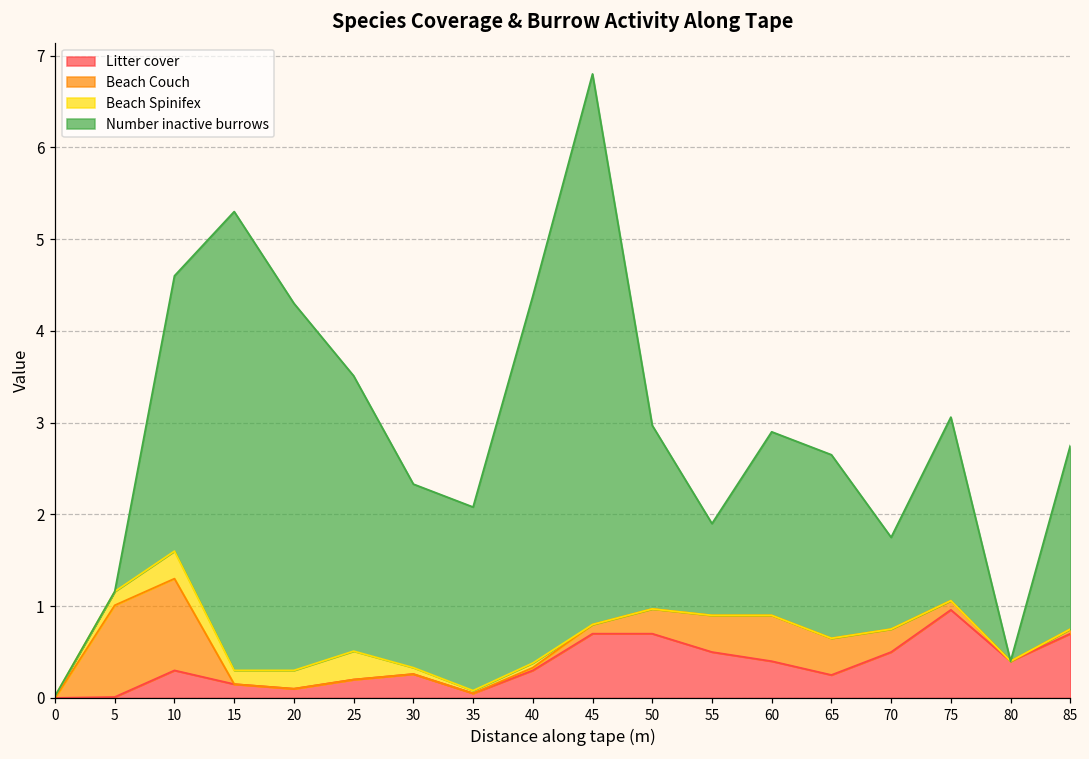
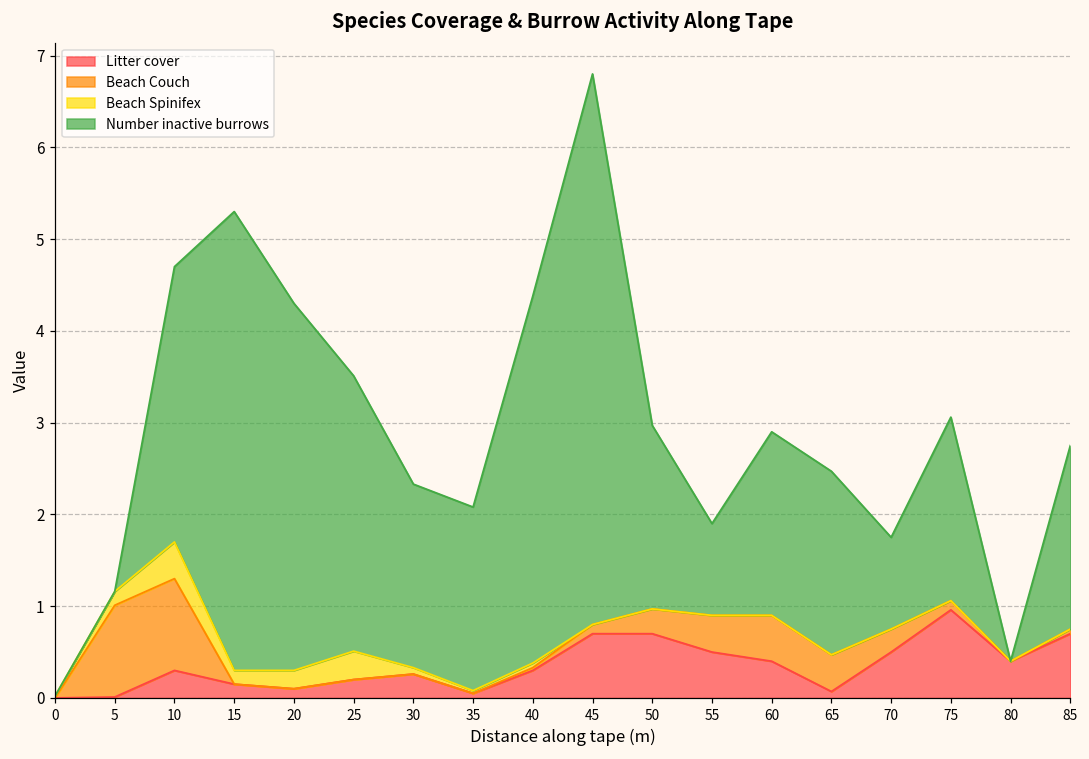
  {
    "Litter cover": {
      "5": 0.0,
      "10": 0.3,
      "45": 0.7,
      "50": 0.7,
      "55": 0.5,
      "60": 0.4,
-     "65": 0.3,
+     "65": 0.1,
      "70": 0.5,
      "75": 1.0,
      "85": 0.7
    },
    "Beach Couch": {
      "5": 1.0,
      "10": 1.0
    },
    "Beach Spinifex": {
-     "10": 0.3,
+     "10": 0.4,
      "15": 0.2,
      "20": 0.2,
      "25": 0.3,
      "30": 0.1,
      "40": 0.0
    },
    "Number inactive burrows": {
      "10": 3.0,
      "15": 5.0,
      "20": 4.0,
      "25": 3.0,
      "30": 2.0,
      "35": 2.0,
      "40": 4.0,
      "45": 6.0,
      "50": 2.0,
      "55": 1.0,
      "60": 2.0,
      "65": 2.0,
      "70": 1.0,
      "75": 2.0,
      "85": 2.0
    }
  }
